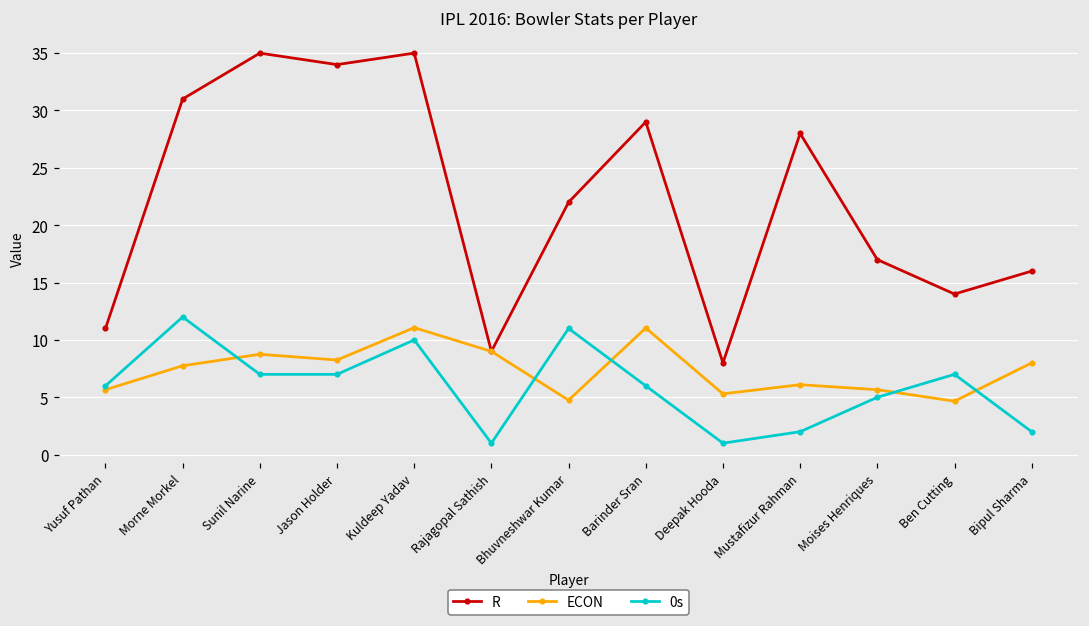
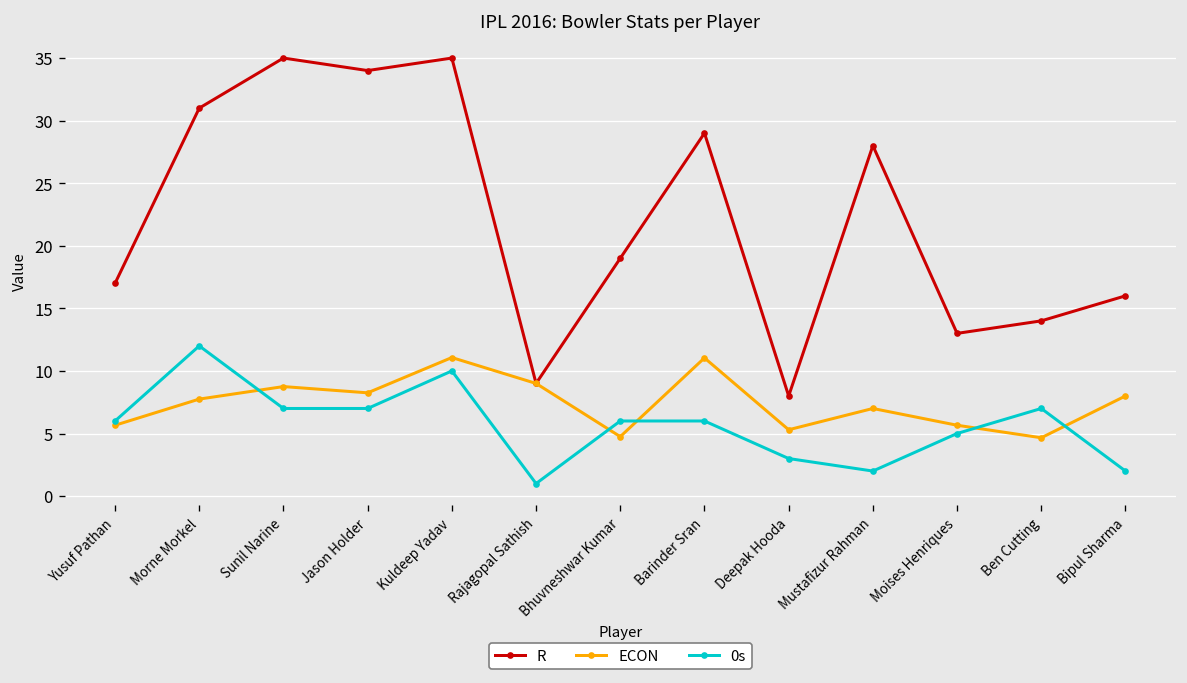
  {
    "R": {
-     "Yusuf Pathan": 11,
+     "Yusuf Pathan": 17,
      "Morne Morkel": 31,
      "Sunil Narine": 35,
      "Jason Holder": 34,
      "Kuldeep Yadav": 35,
-     "Bhuvneshwar Kumar": 22,
+     "Bhuvneshwar Kumar": 19,
      "Barinder Sran": 29,
      "Deepak Hooda": 8,
      "Mustafizur Rahman": 28,
-     "Moises Henriques": 17,
+     "Moises Henriques": 13,
      "Ben Cutting": 14,
      "Bipul Sharma": 16
    },
    "ECON": {
      "Yusuf Pathan": 5.7,
      "Morne Morkel": 7.8,
      "Sunil Narine": 8.8,
      "Jason Holder": 8.3,
      "Kuldeep Yadav": 11.1,
      "Bhuvneshwar Kumar": 4.8,
      "Barinder Sran": 11.0,
      "Deepak Hooda": 5.3,
-     "Mustafizur Rahman": 6.1,
+     "Mustafizur Rahman": 7.0,
      "Moises Henriques": 5.7,
      "Ben Cutting": 4.7,
      "Bipul Sharma": 8.0
    },
    "0s": {
      "Yusuf Pathan": 6,
      "Morne Morkel": 12,
      "Sunil Narine": 7,
      "Jason Holder": 7,
      "Kuldeep Yadav": 10,
      "Rajagopal Sathish": 1,
-     "Bhuvneshwar Kumar": 11,
+     "Bhuvneshwar Kumar": 6,
      "Barinder Sran": 6,
-     "Deepak Hooda": 1,
+     "Deepak Hooda": 3,
      "Mustafizur Rahman": 2,
      "Moises Henriques": 5,
      "Ben Cutting": 7,
      "Bipul Sharma": 2
    }
  }
